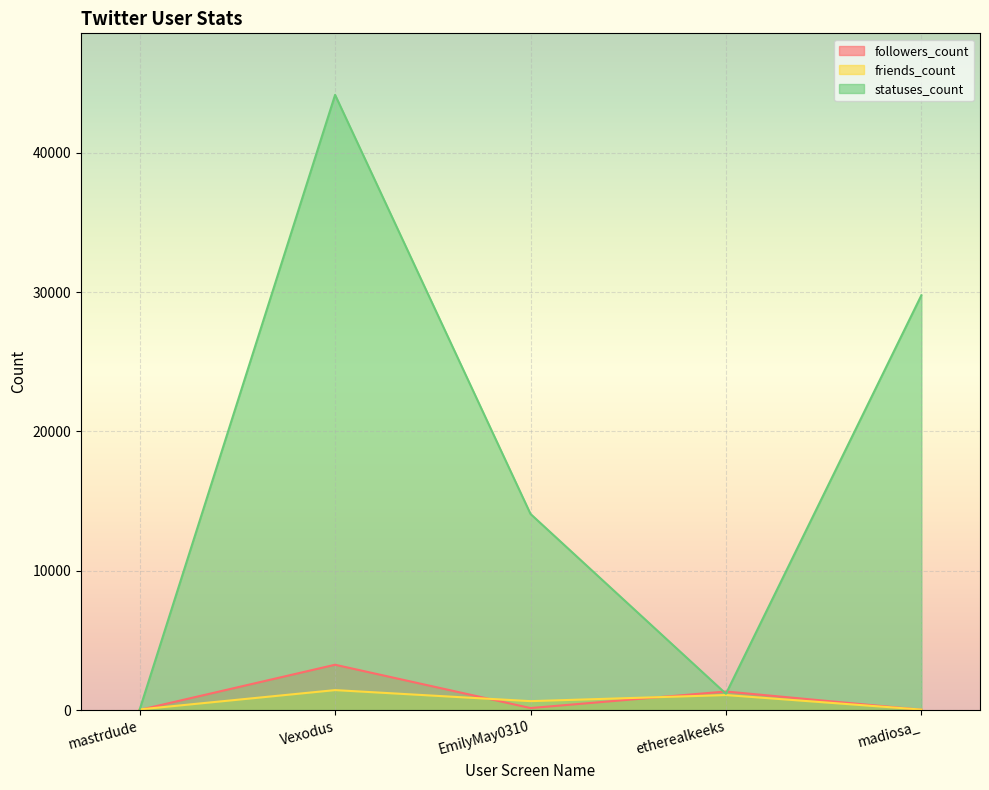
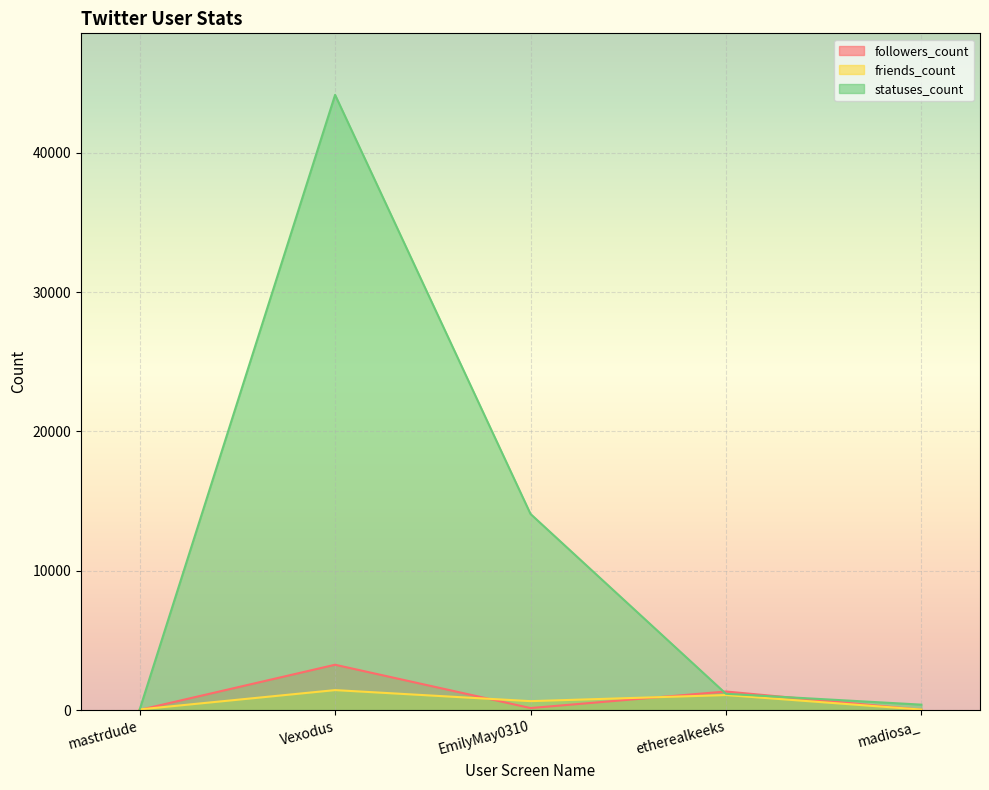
  {
    "followers_count": {
      "Vexodus": 3300,
      "EmilyMay0310": 100
    },
    "friends_count": {
      "Vexodus": 1400,
      "EmilyMay0310": 600
    },
    "statuses_count": {
      "Vexodus": 44200,
      "EmilyMay0310": 14100,
-     "madiosa_": 29800
+     "madiosa_": 400
    }
  }
